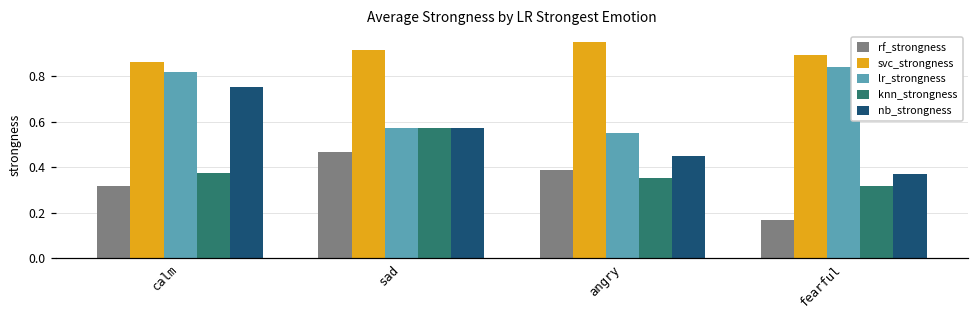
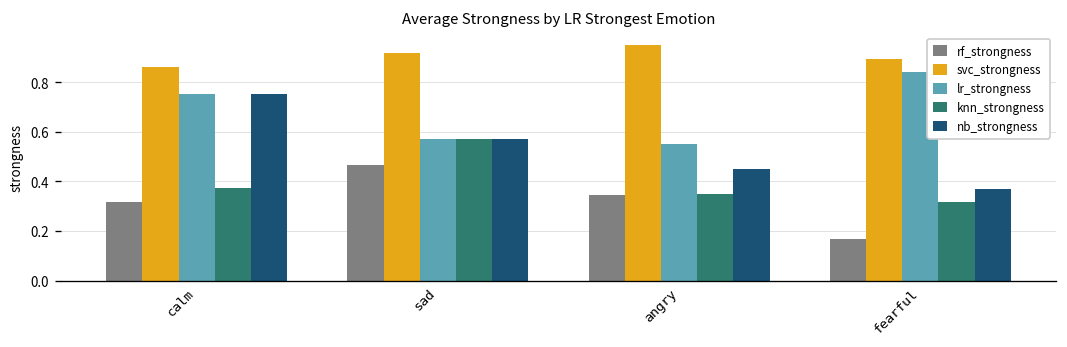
  {
    "rf_strongness": {
      "calm": 0.32,
      "sad": 0.47,
-     "angry": 0.39,
+     "angry": 0.34,
      "fearful": 0.17
    },
    "svc_strongness": {
      "calm": 0.86,
      "sad": 0.92,
      "angry": 0.95,
      "fearful": 0.89
    },
    "lr_strongness": {
-     "calm": 0.82,
+     "calm": 0.75,
      "sad": 0.57,
      "angry": 0.55,
      "fearful": 0.84
    }
  }
